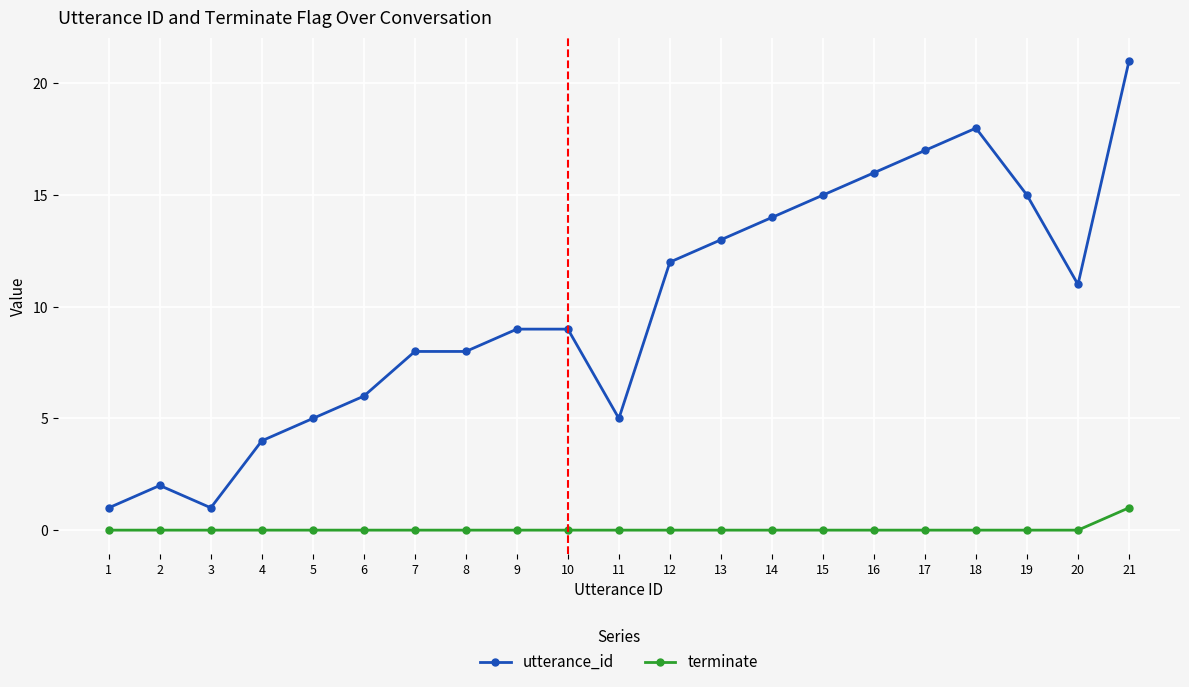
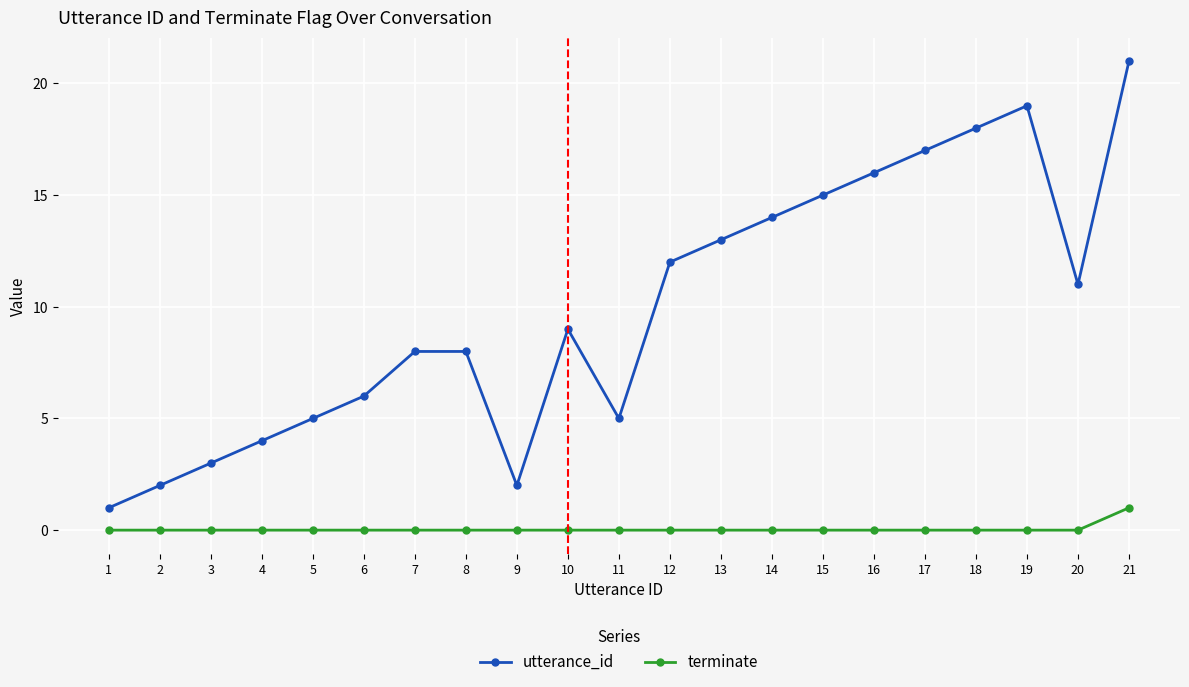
  {
    "utterance_id": {
      "1": 1,
      "2": 2,
-     "3": 1,
+     "3": 3,
      "4": 4,
      "5": 5,
      "6": 6,
      "7": 8,
      "8": 8,
-     "9": 9,
+     "9": 2,
      "10": 9,
      "11": 5,
      "12": 12,
      "13": 13,
      "14": 14,
      "15": 15,
      "16": 16,
      "17": 17,
      "18": 18,
-     "19": 15,
+     "19": 19,
      "20": 11,
      "21": 21
    },
    "terminate": {
      "1": 0,
      "2": 0,
      "3": 0,
      "4": 0,
      "5": 0,
      "6": 0,
      "7": 0,
      "8": 0,
      "9": 0,
      "10": 0,
      "11": 0,
      "12": 0,
      "13": 0,
      "14": 0,
      "15": 0,
      "16": 0,
      "17": 0,
      "18": 0,
      "19": 0,
      "20": 0,
      "21": 1
    }
  }
